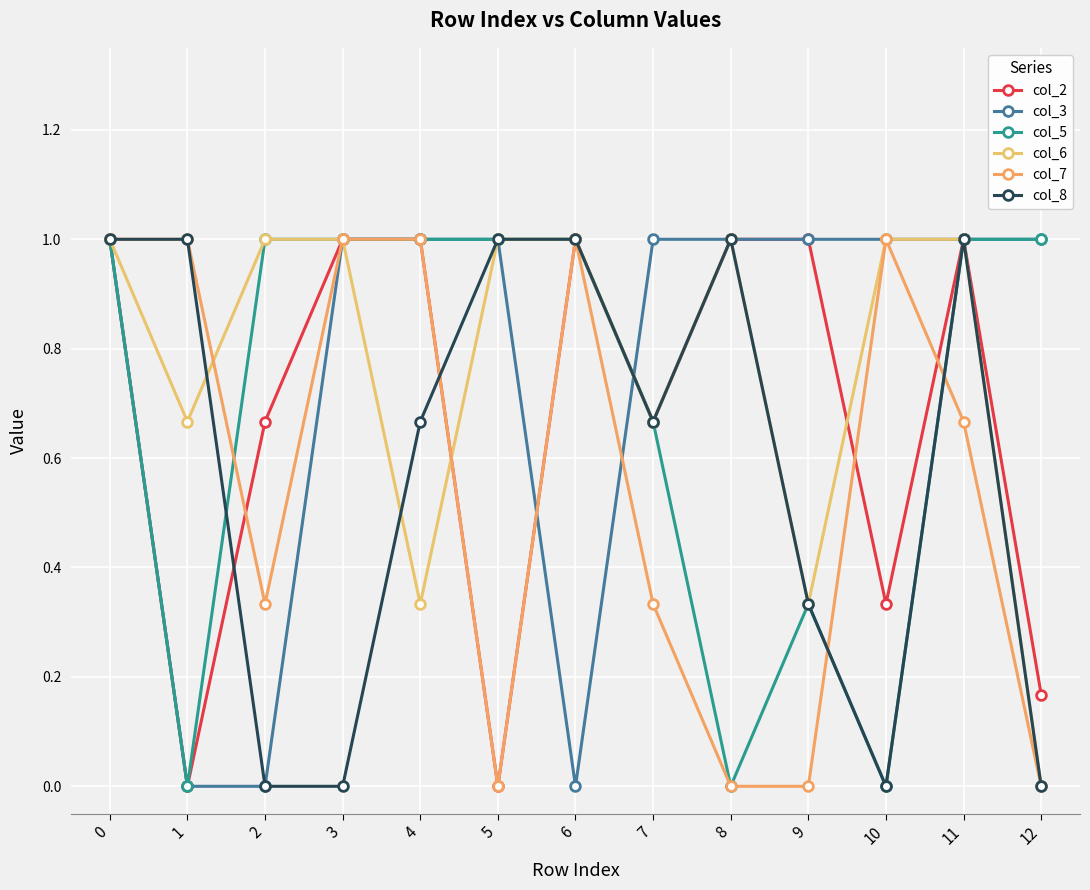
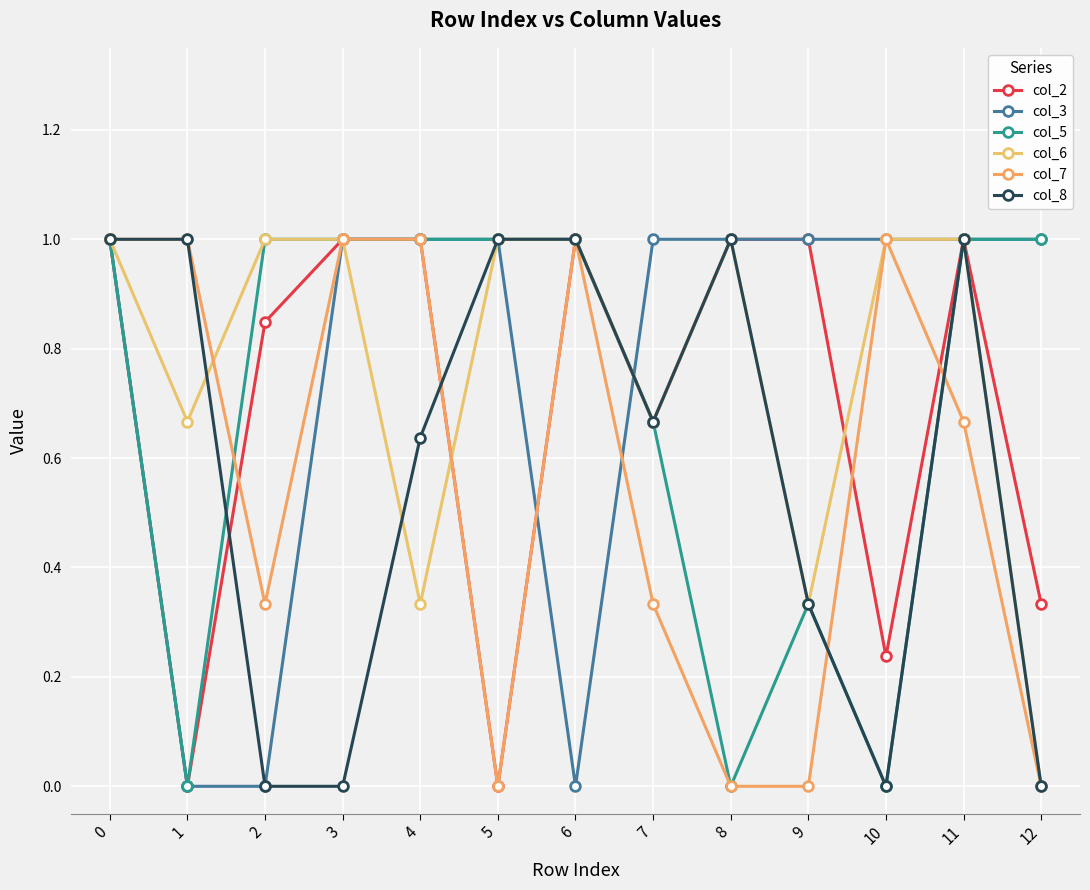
  {
    "col_2": {
-     "2": 0.67,
-     "10": 0.33,
-     "12": 0.17
+     "2": 0.85,
+     "10": 0.24,
+     "12": 0.33
    },
    "col_8": {
      "3": 0.00,
-     "4": 0.67
+     "4": 0.64
    }
  }
